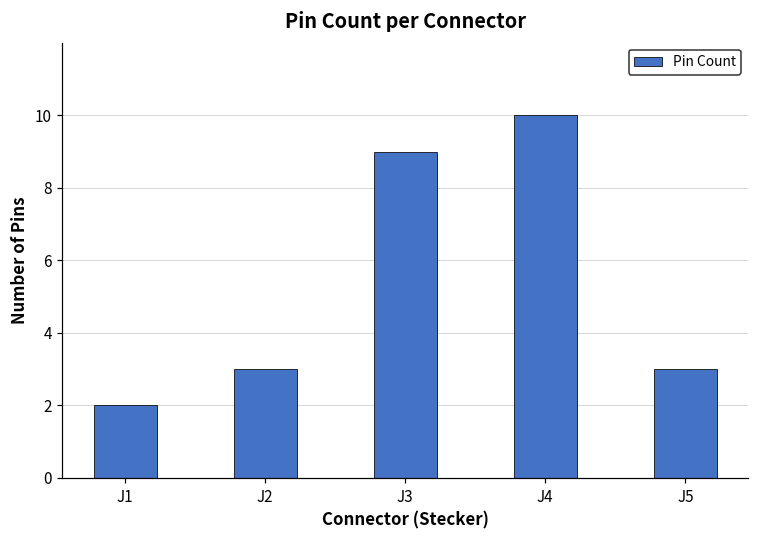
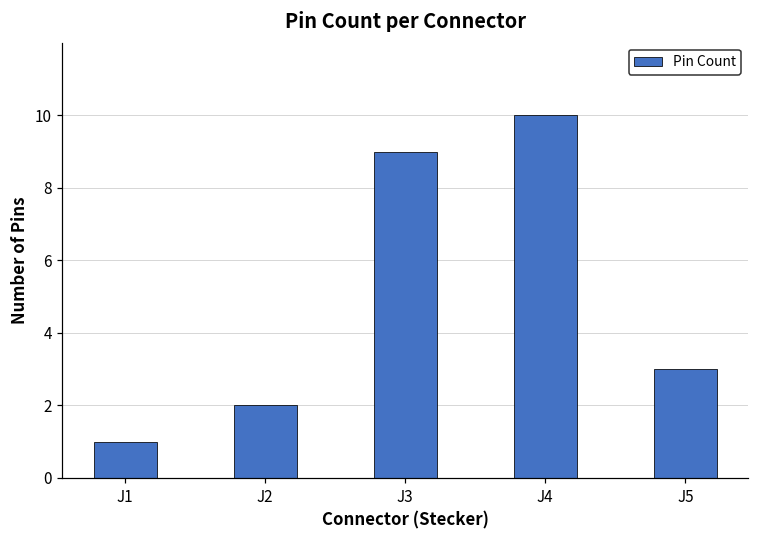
  {
-   "J1": 2,
-   "J2": 3,
+   "J1": 1,
+   "J2": 2,
    "J3": 9,
    "J4": 10,
    "J5": 3
  }
